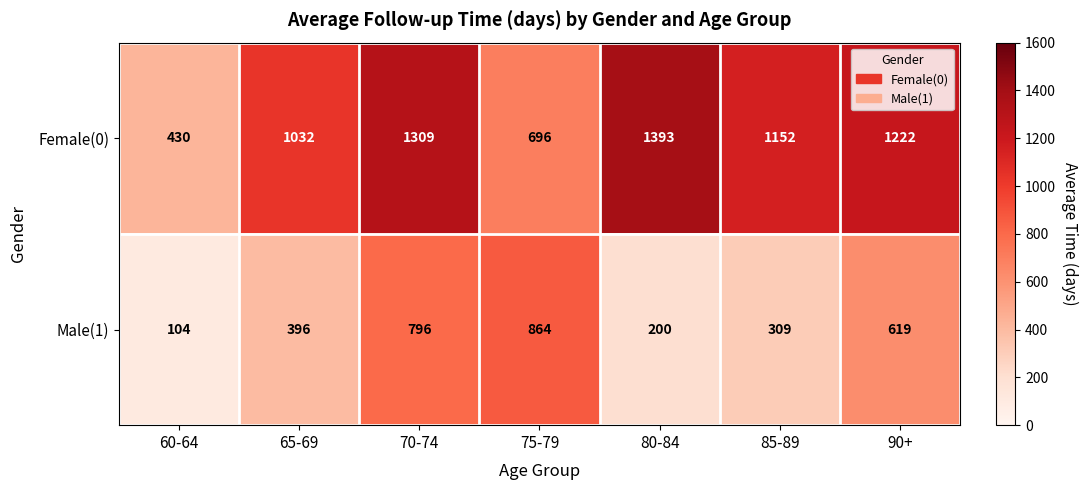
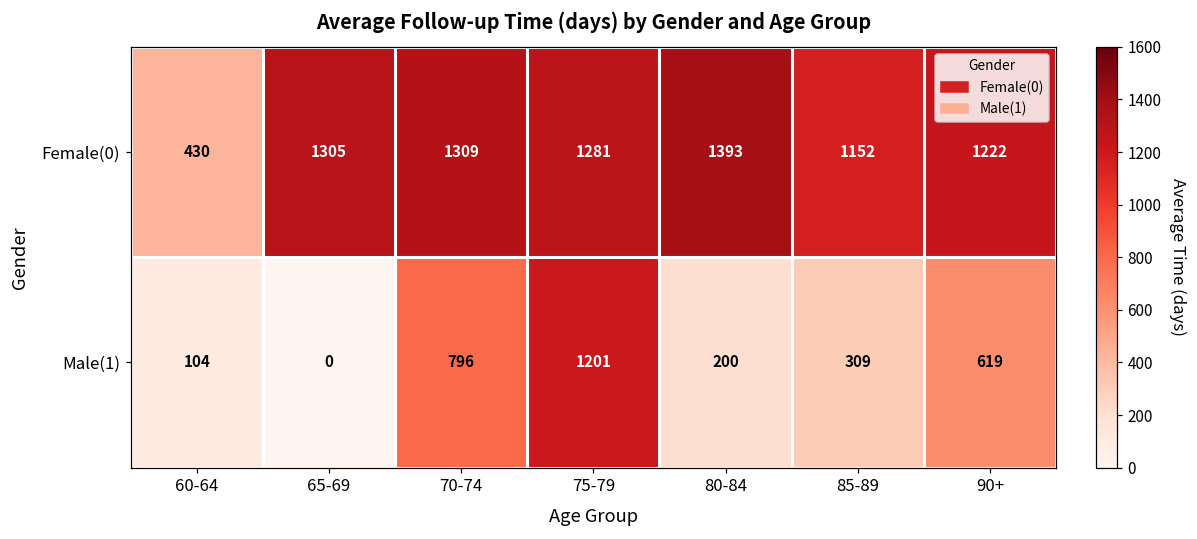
  {
    "Female(0)": {
      "60-64": 430,
-     "65-69": 1032,
+     "65-69": 1305,
      "70-74": 1309,
-     "75-79": 696,
+     "75-79": 1281,
      "80-84": 1393,
      "85-89": 1152,
      "90+": 1222
    },
    "Male(1)": {
      "60-64": 104,
-     "65-69": 396,
+     "65-69": 0,
      "70-74": 796,
-     "75-79": 864,
+     "75-79": 1201,
      "80-84": 200,
      "85-89": 309,
      "90+": 619
    }
  }
